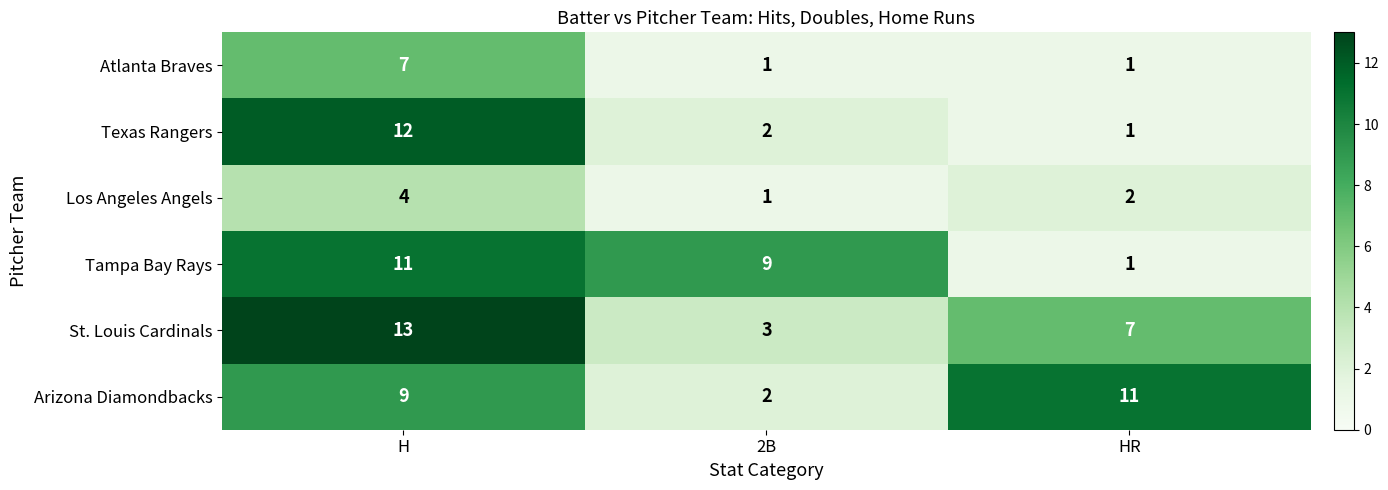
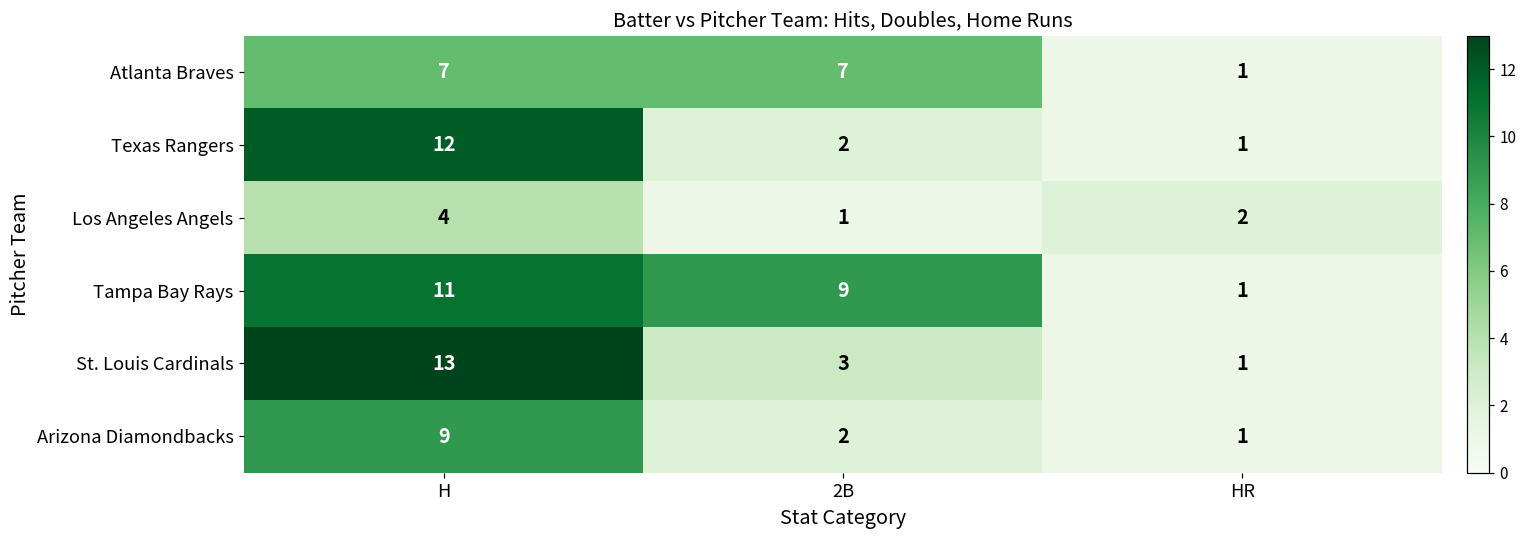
  {
    "Atlanta Braves": {
      "H": 7,
-     "2B": 1,
+     "2B": 7,
      "HR": 1
    },
    "Texas Rangers": {
      "H": 12,
      "2B": 2,
      "HR": 1
    },
    "Los Angeles Angels": {
      "H": 4,
      "2B": 1,
      "HR": 2
    },
    "Tampa Bay Rays": {
      "H": 11,
      "2B": 9,
      "HR": 1
    },
    "St. Louis Cardinals": {
      "H": 13,
      "2B": 3,
-     "HR": 7
+     "HR": 1
    },
    "Arizona Diamondbacks": {
      "H": 9,
      "2B": 2,
-     "HR": 11
+     "HR": 1
    }
  }
